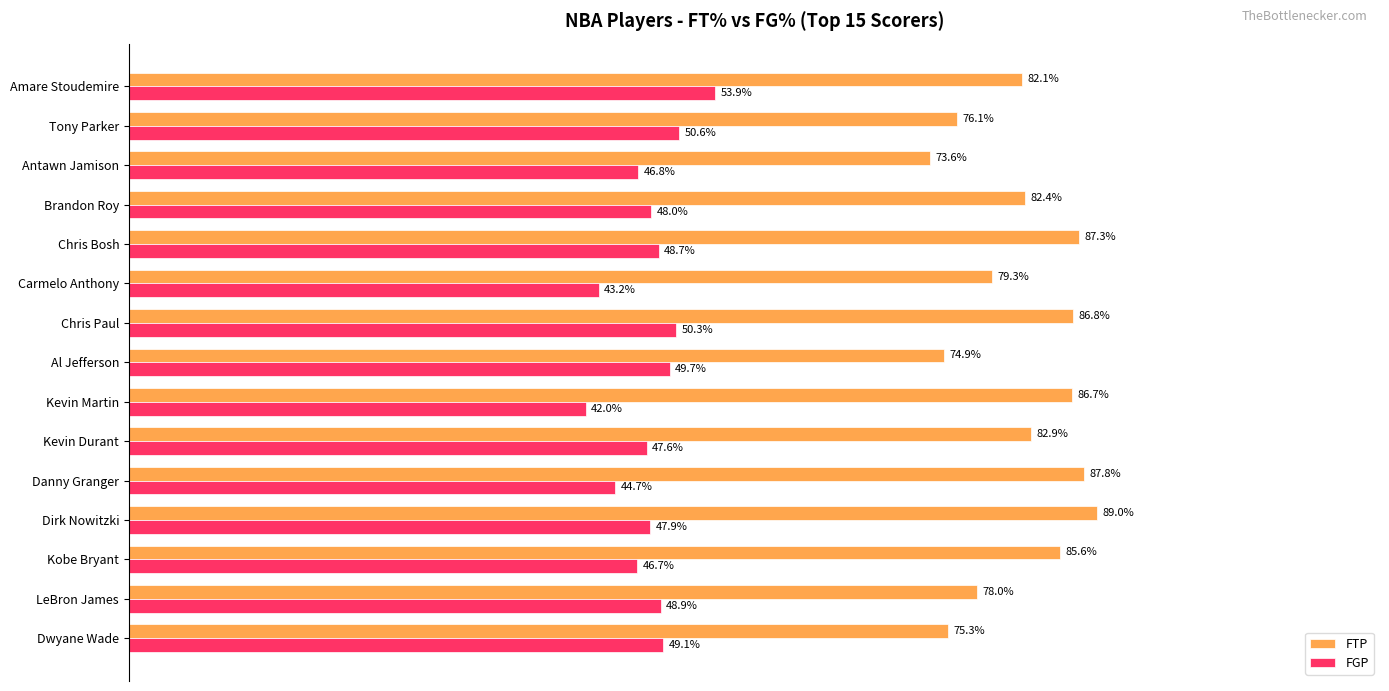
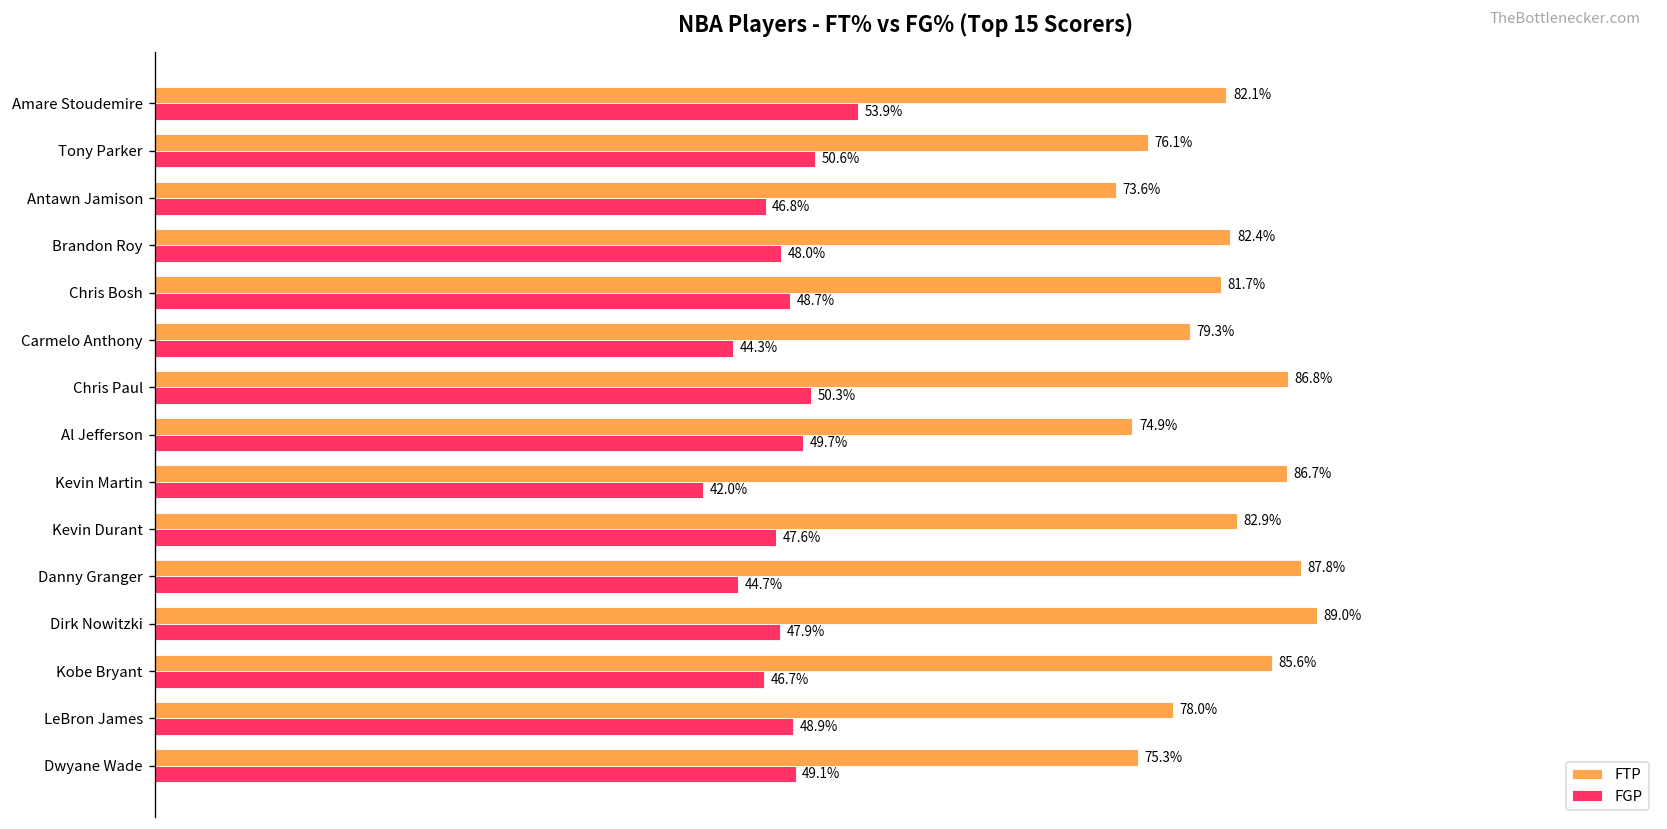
  {
    "FTP": {
      "Amare Stoudemire": "82.1%",
      "Tony Parker": "76.1%",
      "Antawn Jamison": "73.6%",
      "Brandon Roy": "82.4%",
-     "Chris Bosh": "87.3%",
+     "Chris Bosh": "81.7%",
      "Carmelo Anthony": "79.3%",
      "Chris Paul": "86.8%",
      "Al Jefferson": "74.9%",
      "Kevin Martin": "86.7%",
      "Kevin Durant": "82.9%",
      "Danny Granger": "87.8%",
      "Dirk Nowitzki": "89.0%",
      "Kobe Bryant": "85.6%",
      "LeBron James": "78.0%",
      "Dwyane Wade": "75.3%"
    },
    "FGP": {
      "Amare Stoudemire": "53.9%",
      "Tony Parker": "50.6%",
      "Antawn Jamison": "46.8%",
      "Brandon Roy": "48.0%",
      "Chris Bosh": "48.7%",
-     "Carmelo Anthony": "43.2%",
+     "Carmelo Anthony": "44.3%",
      "Chris Paul": "50.3%",
      "Al Jefferson": "49.7%",
      "Kevin Martin": "42.0%",
      "Kevin Durant": "47.6%",
      "Danny Granger": "44.7%",
      "Dirk Nowitzki": "47.9%",
      "Kobe Bryant": "46.7%",
      "LeBron James": "48.9%",
      "Dwyane Wade": "49.1%"
    }
  }
